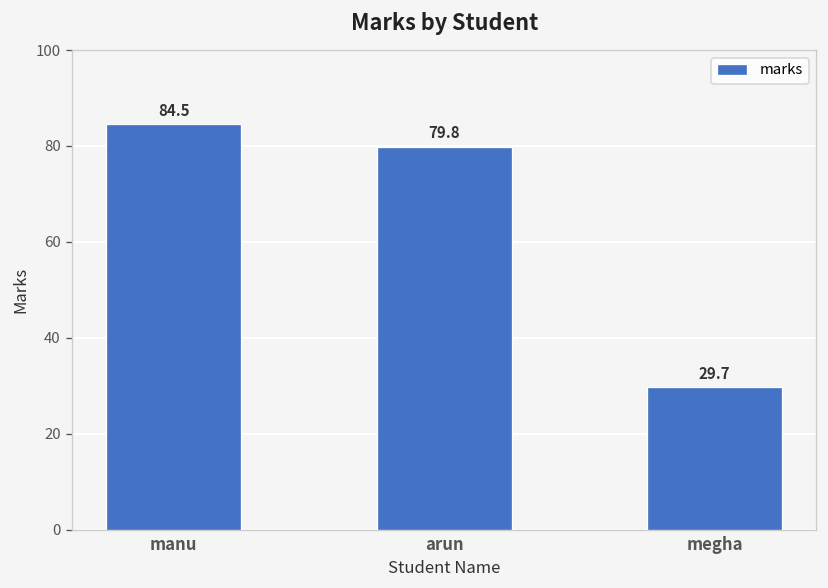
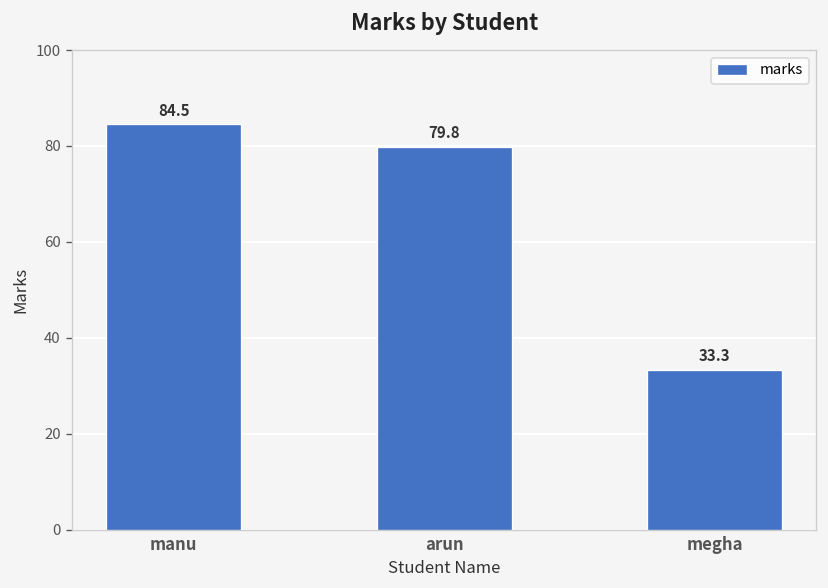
  {
    "manu": 84.5,
    "arun": 79.8,
-   "megha": 29.7
+   "megha": 33.3
  }
